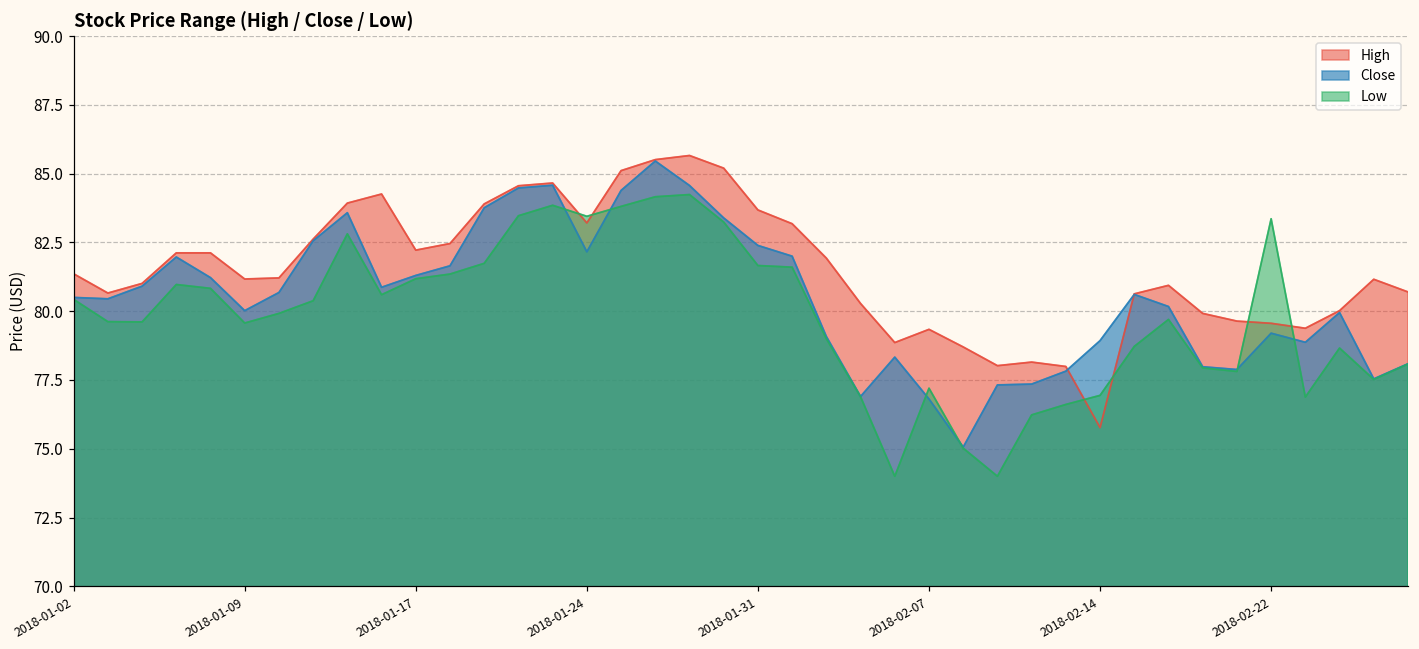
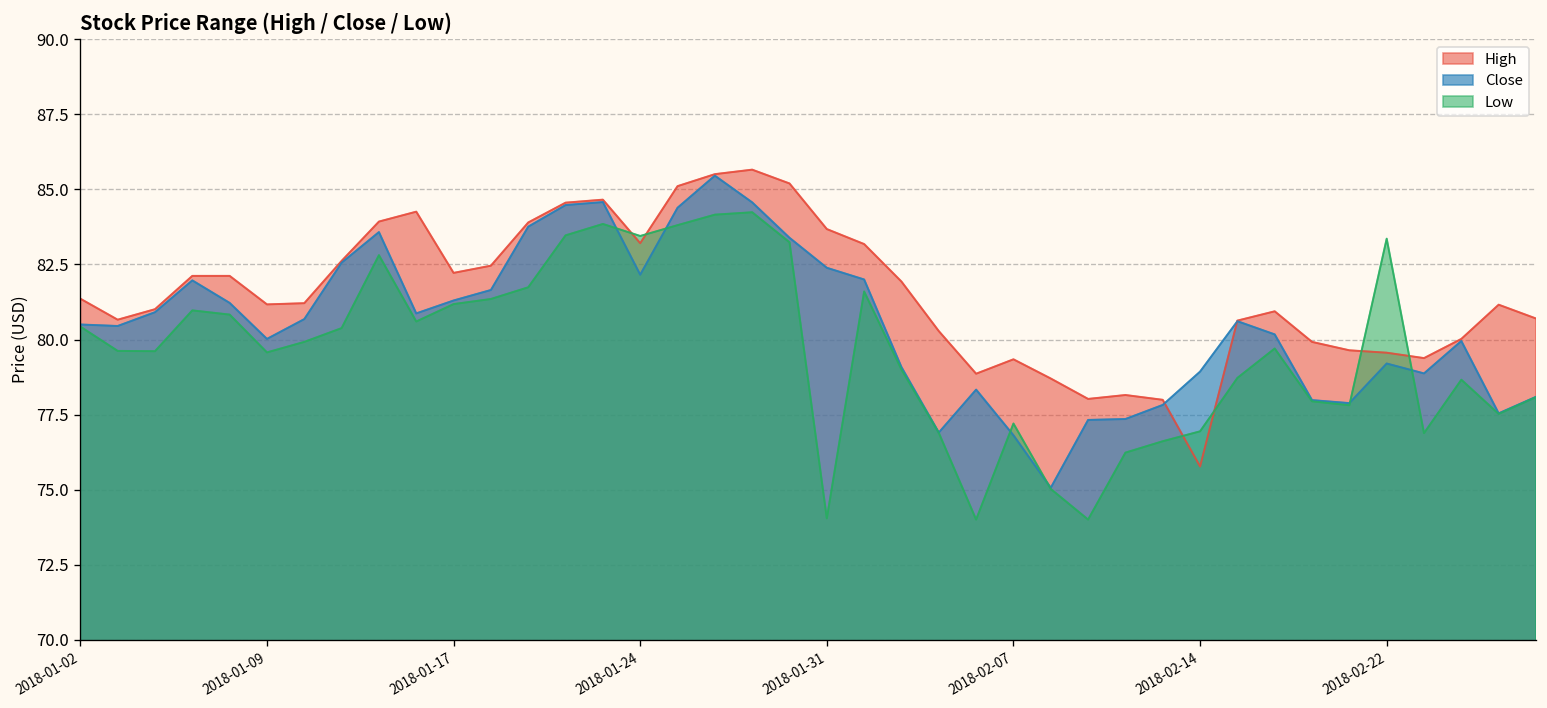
  {
    "High": {
      "2018-01-02": 81.4,
      "2018-01-09": 81.2,
      "2018-01-17": 82.2,
      "2018-01-24": 83.2,
      "2018-01-31": 83.7,
      "2018-02-07": 79.3,
      "2018-02-14": 75.8,
      "2018-02-22": 79.6
    },
    "Close": {
      "2018-01-09": 80.0,
      "2018-01-17": 81.3,
      "2018-01-24": 82.2,
      "2018-01-31": 82.4,
      "2018-02-07": 76.8,
      "2018-02-14": 78.9,
      "2018-02-22": 79.2
    },
    "Low": {
      "2018-01-09": 79.6,
      "2018-01-17": 81.2,
      "2018-01-24": 83.5,
-     "2018-01-31": 81.7,
+     "2018-01-31": 74.0,
      "2018-02-07": 77.2,
      "2018-02-14": 76.9,
      "2018-02-22": 83.4
    }
  }
